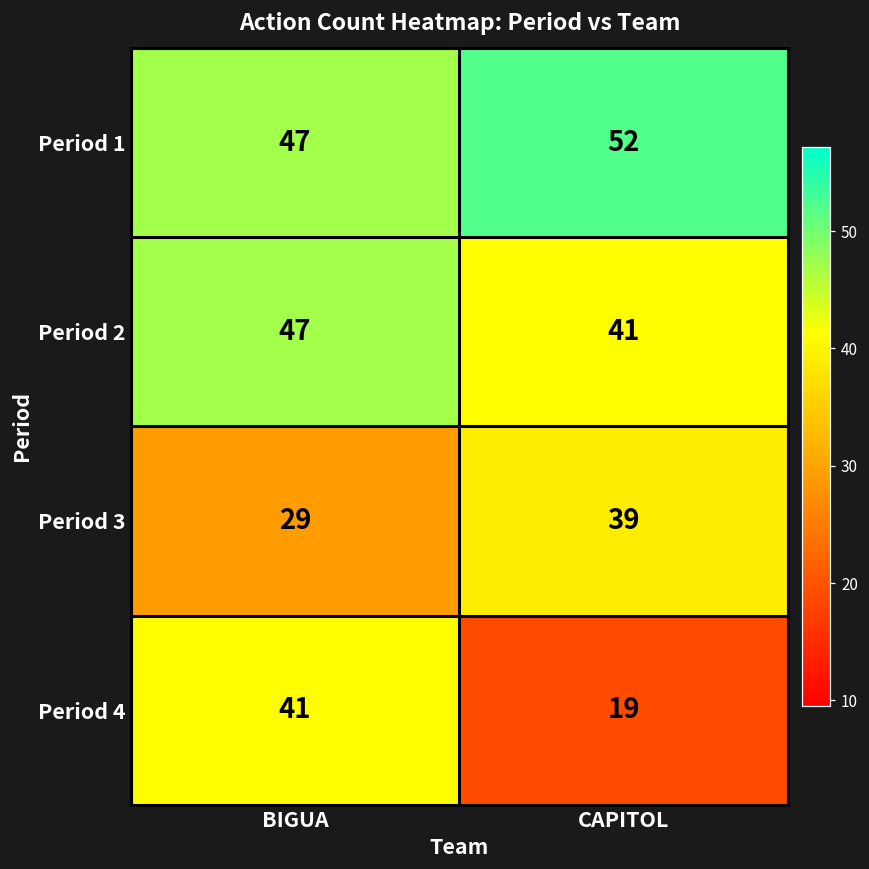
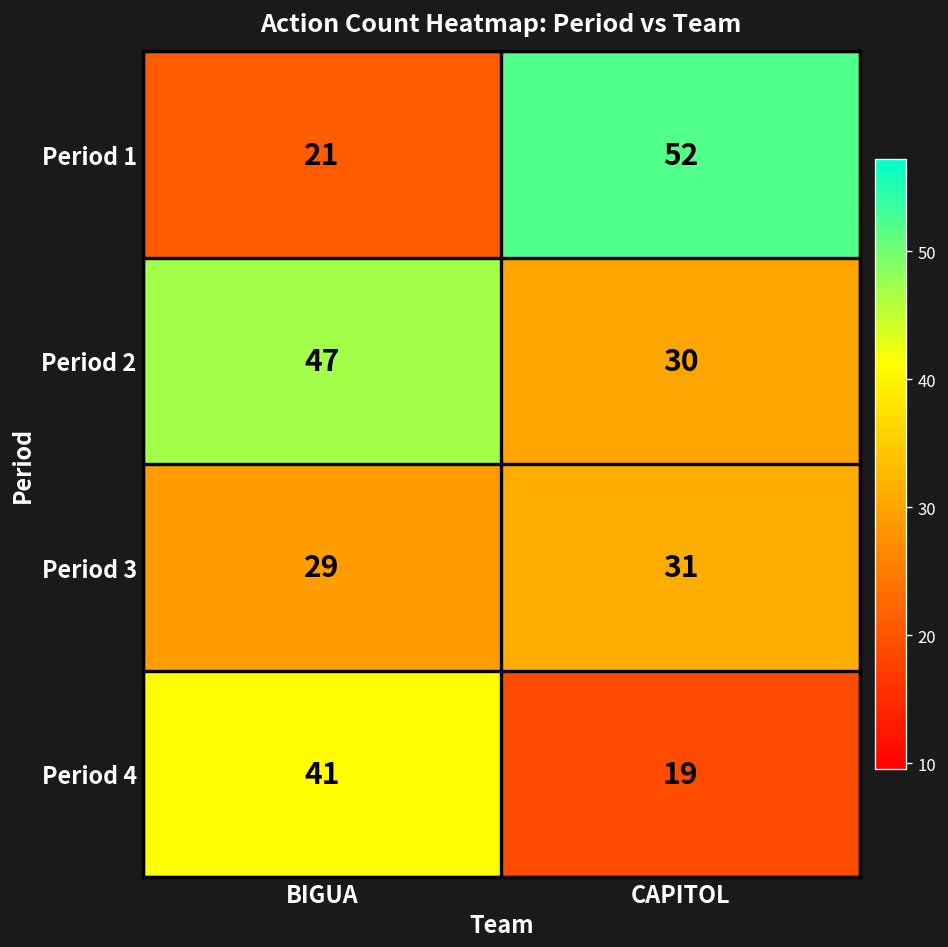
  {
    "Period 1": {
-     "BIGUA": 47,
+     "BIGUA": 21,
      "CAPITOL": 52
    },
    "Period 2": {
      "BIGUA": 47,
-     "CAPITOL": 41
+     "CAPITOL": 30
    },
    "Period 3": {
      "BIGUA": 29,
-     "CAPITOL": 39
+     "CAPITOL": 31
    },
    "Period 4": {
      "BIGUA": 41,
      "CAPITOL": 19
    }
  }
